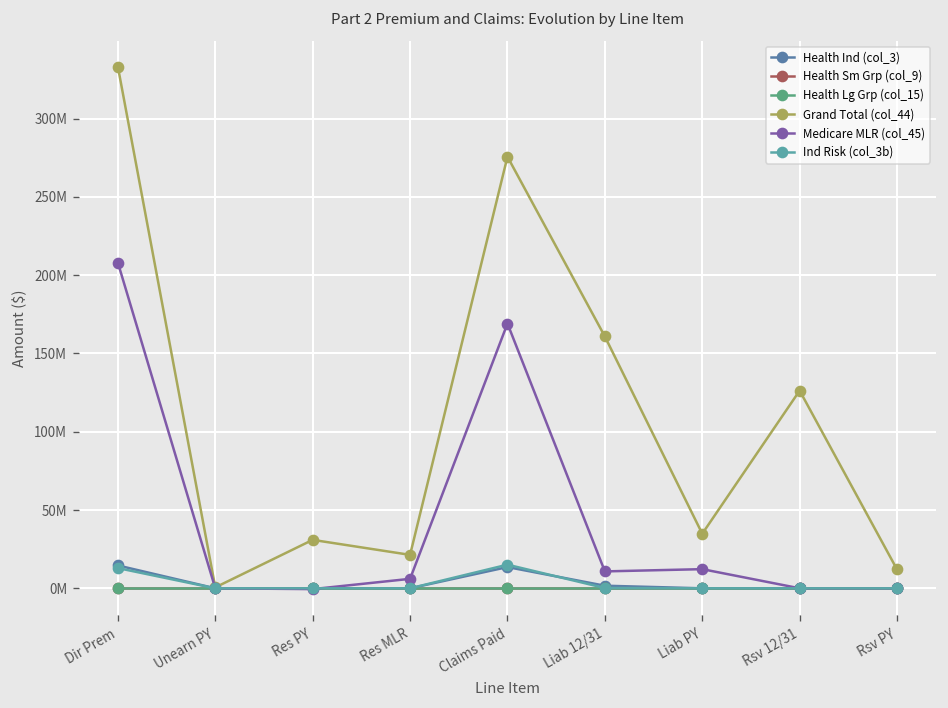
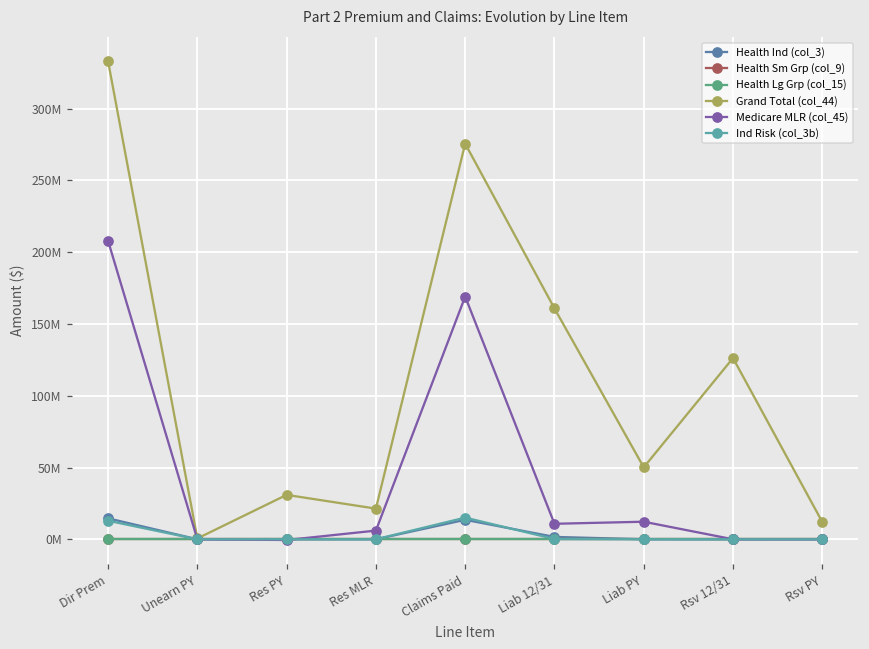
  {
    "Grand Total (col_44)": {
      "Dir Prem": 333000000,
      "Res PY": 31000000,
      "Res MLR": 21000000,
      "Claims Paid": 276000000,
      "Liab 12/31": 161000000,
-     "Liab PY": 35000000,
+     "Liab PY": 50000000,
      "Rsv 12/31": 126000000,
      "Rsv PY": 12000000
    }
  }
